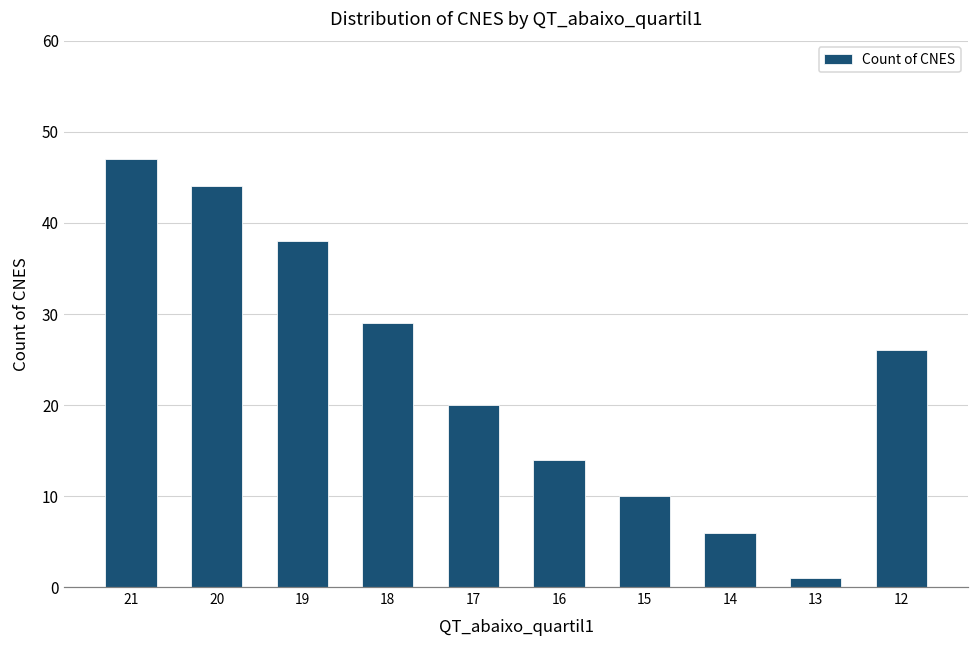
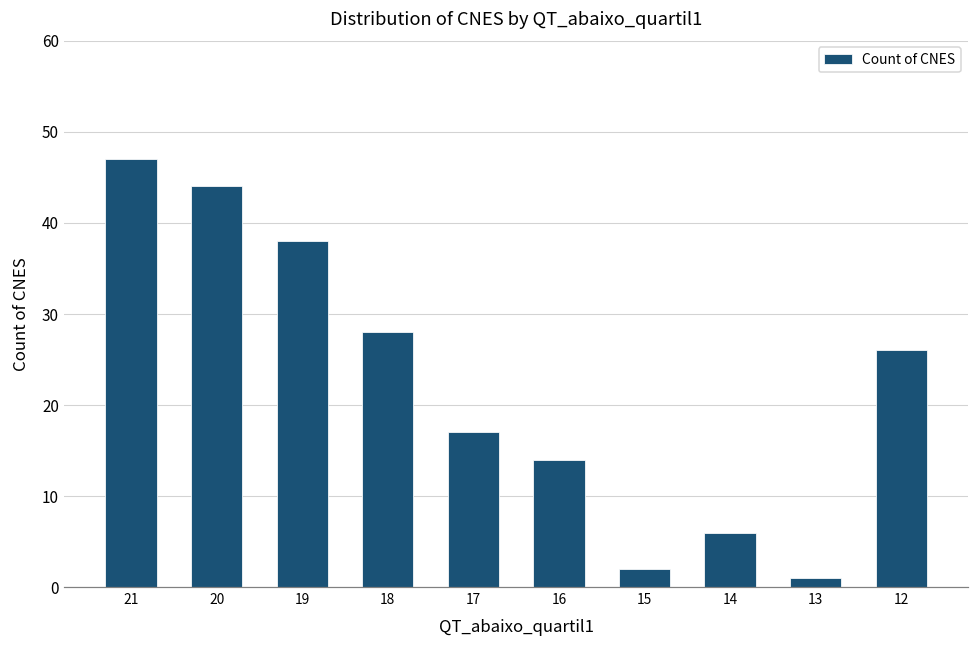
  {
    "21": 47,
    "20": 44,
    "19": 38,
-   "18": 29,
-   "17": 20,
+   "18": 28,
+   "17": 17,
    "16": 14,
-   "15": 10,
+   "15": 2,
    "14": 6,
    "13": 1,
    "12": 26
  }
